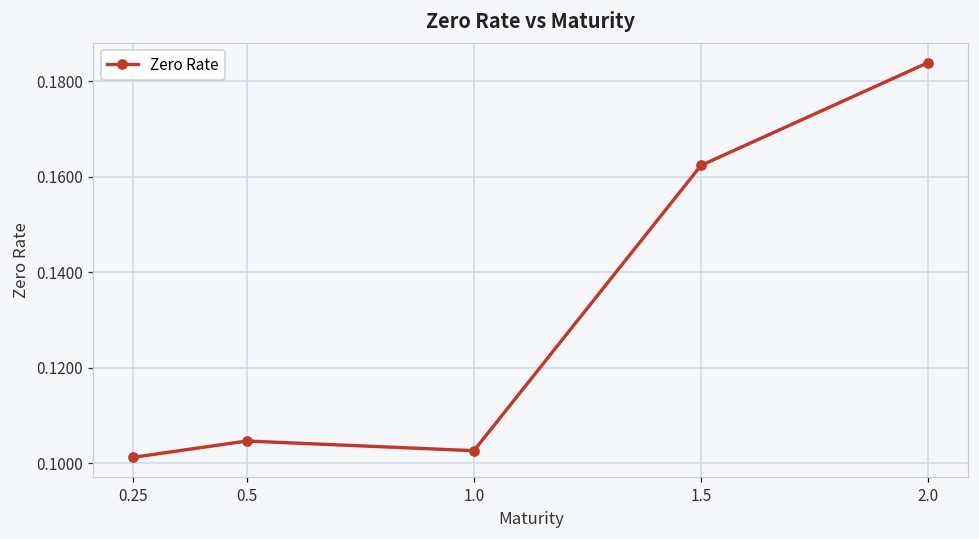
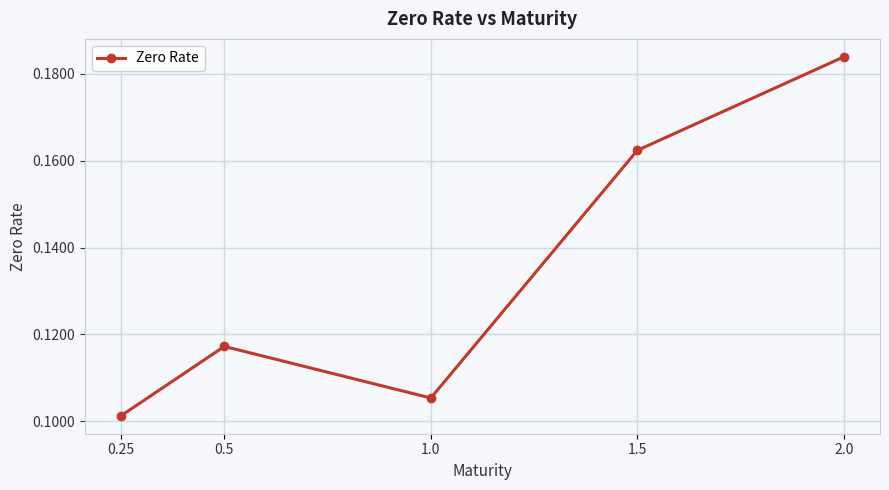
  {
    "0.25": 0.101,
-   "0.5": 0.105,
-   "1.0": 0.103,
+   "0.5": 0.117,
+   "1.0": 0.105,
    "1.5": 0.162,
    "2.0": 0.184
  }
